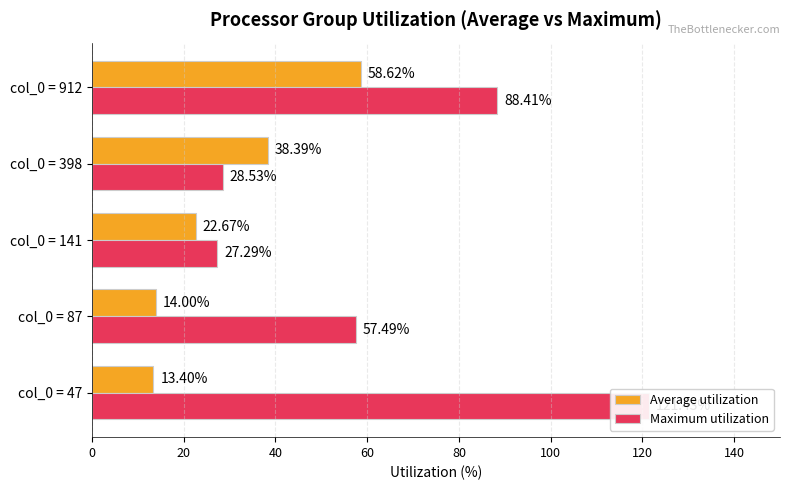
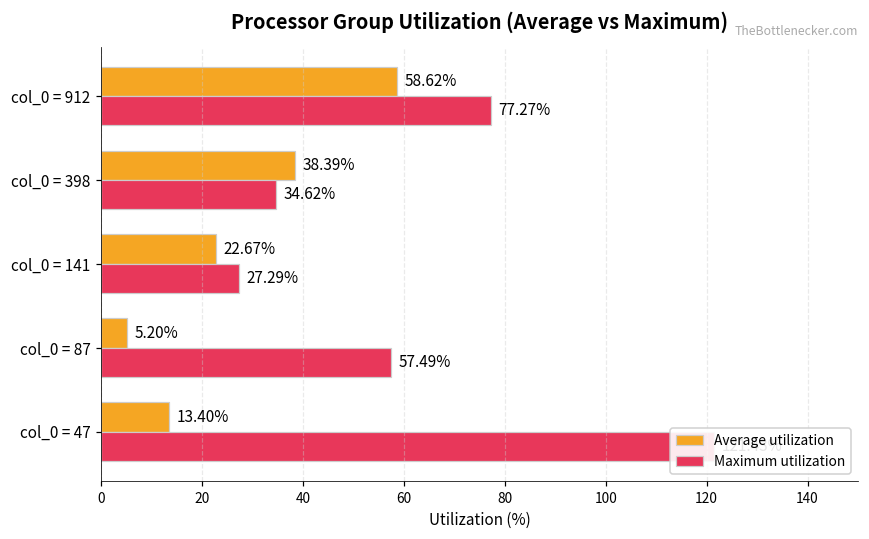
  {
    "Average utilization": {
      "col_0 = 912": "58.62%",
      "col_0 = 398": "38.39%",
      "col_0 = 141": "22.67%",
-     "col_0 = 87": "14.00%",
+     "col_0 = 87": "5.20%",
      "col_0 = 47": "13.40%"
    },
    "Maximum utilization": {
-     "col_0 = 912": "88.41%",
-     "col_0 = 398": "28.53%",
+     "col_0 = 912": "77.27%",
+     "col_0 = 398": "34.62%",
      "col_0 = 141": "27.29%",
      "col_0 = 87": "57.49%"
    }
  }
